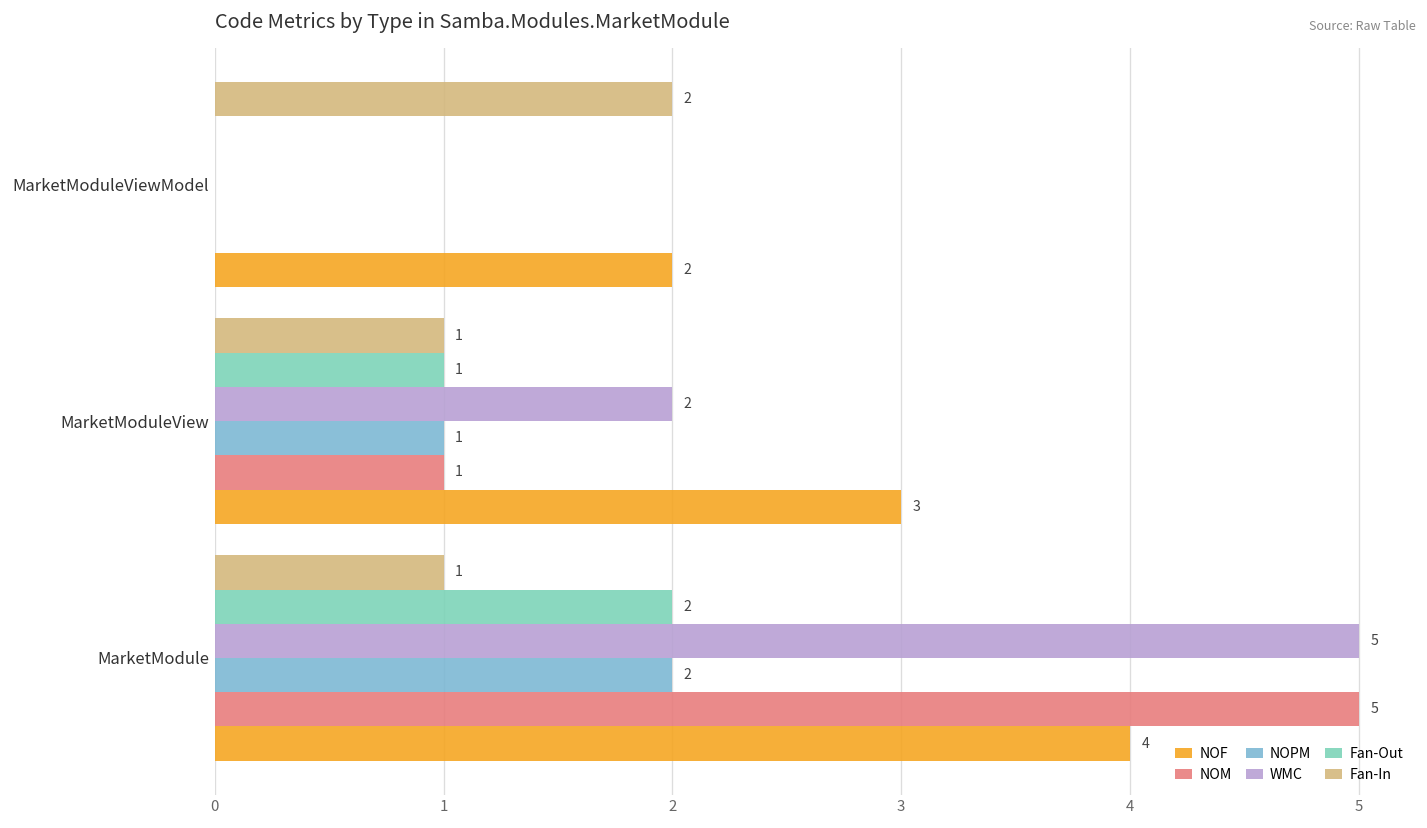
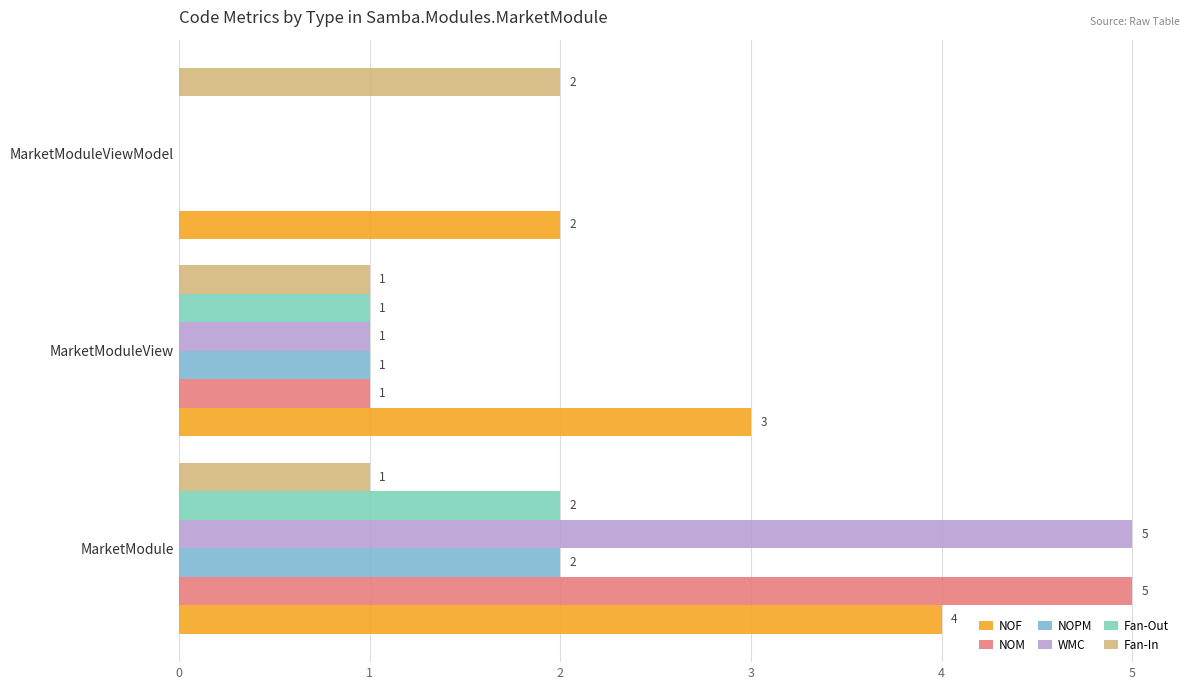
  {
    "NOF": {
      "MarketModuleViewModel": 2,
      "MarketModuleView": 3,
      "MarketModule": 4
    },
    "NOM": {
      "MarketModuleView": 1,
      "MarketModule": 5
    },
    "WMC": {
-     "MarketModuleView": 2,
+     "MarketModuleView": 1,
      "MarketModule": 5
    },
    "Fan-In": {
      "MarketModuleViewModel": 2,
      "MarketModuleView": 1,
      "MarketModule": 1
    }
  }
